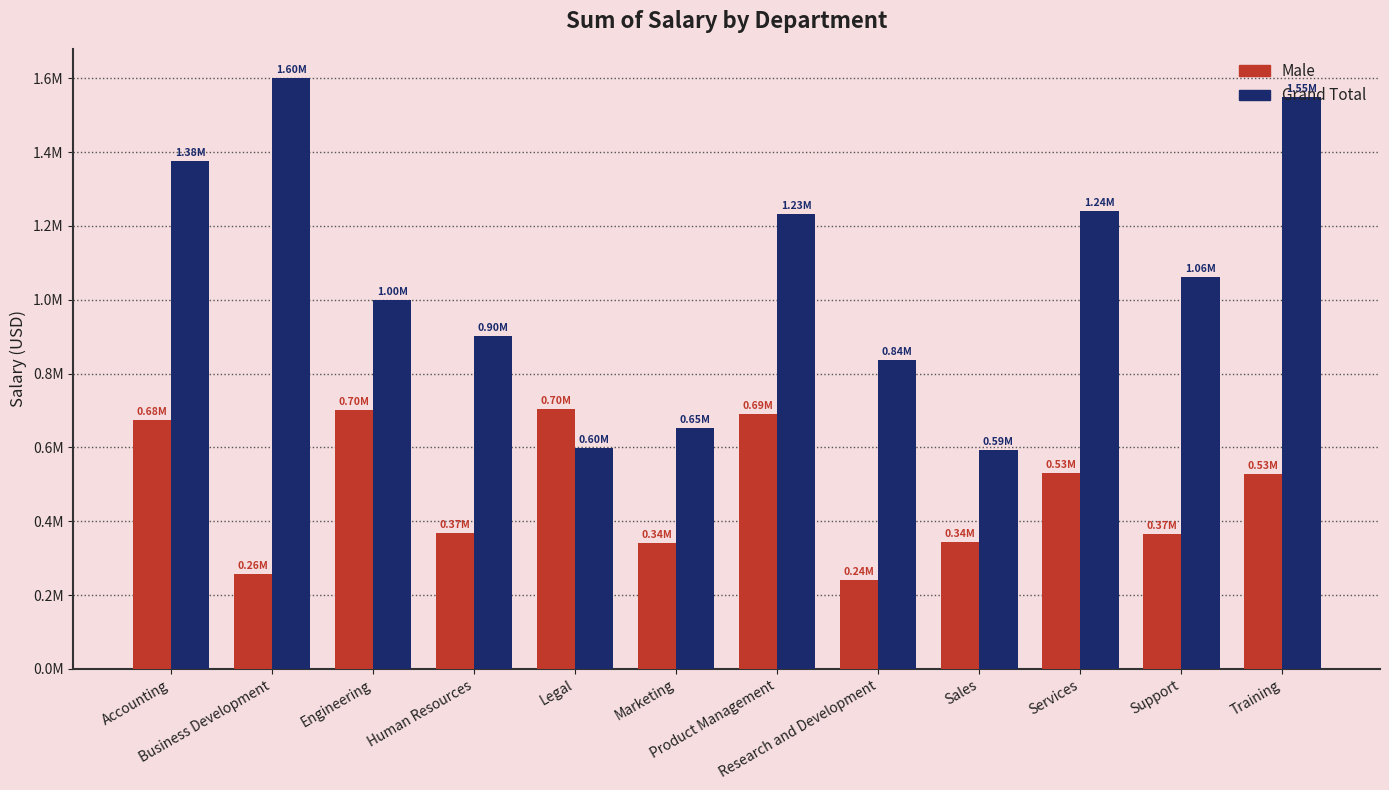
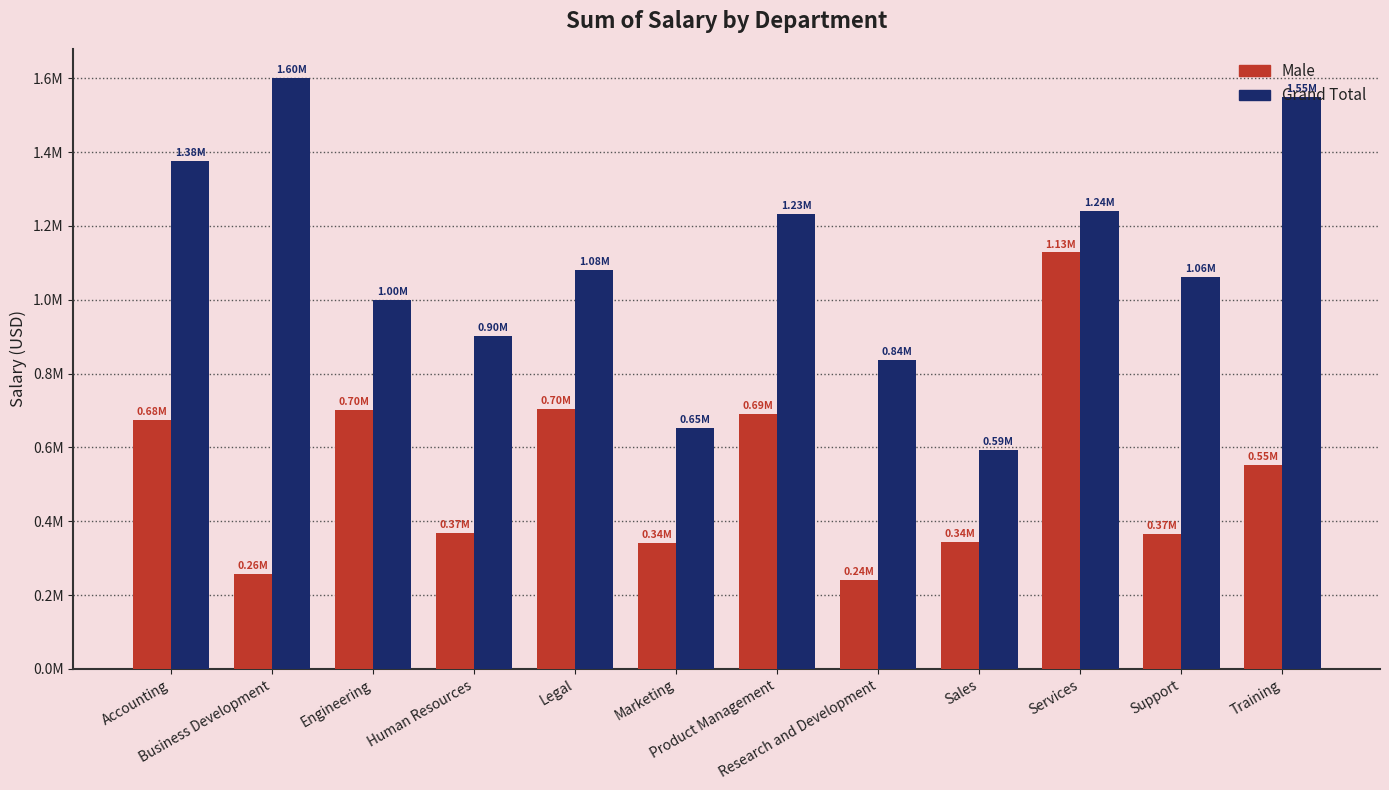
  {
    "Male": {
      "Accounting": "0.68M",
      "Business Development": "0.26M",
      "Engineering": "0.70M",
      "Human Resources": "0.37M",
      "Legal": "0.70M",
      "Marketing": "0.34M",
      "Product Management": "0.69M",
      "Research and Development": "0.24M",
      "Sales": "0.34M",
-     "Services": "0.53M",
+     "Services": "1.13M",
      "Support": "0.37M",
-     "Training": "0.53M"
+     "Training": "0.55M"
    },
    "Grand Total": {
      "Accounting": "1.38M",
      "Business Development": "1.60M",
      "Engineering": "1.00M",
      "Human Resources": "0.90M",
-     "Legal": "0.60M",
+     "Legal": "1.08M",
      "Marketing": "0.65M",
      "Product Management": "1.23M",
      "Research and Development": "0.84M",
      "Sales": "0.59M",
      "Services": "1.24M",
      "Support": "1.06M",
      "Training": "1.55M"
    }
  }
